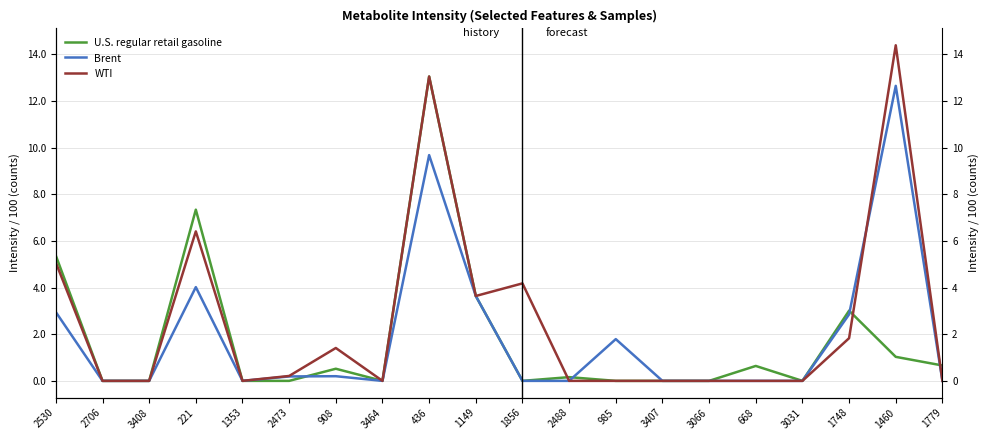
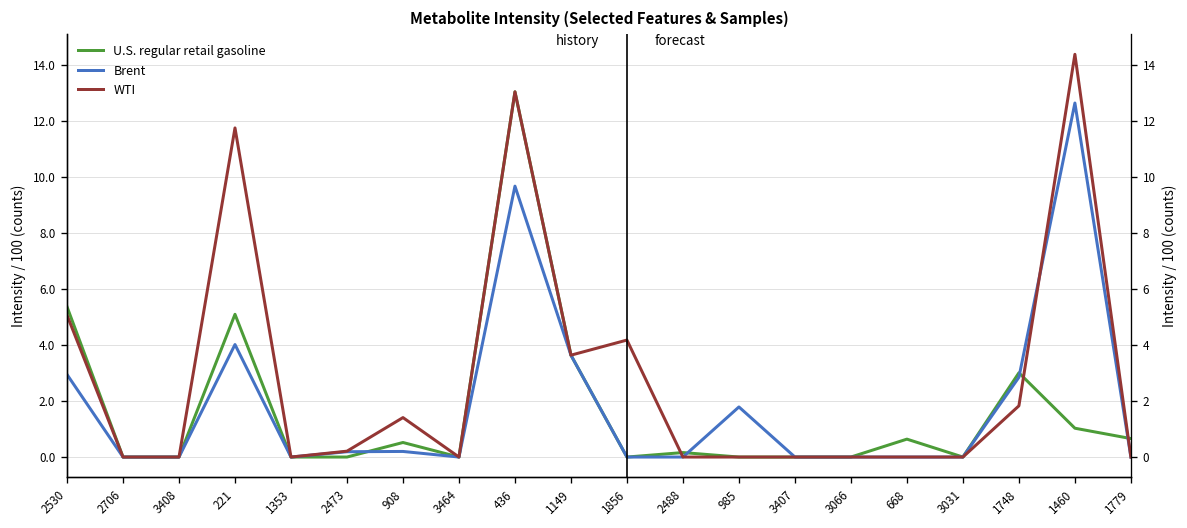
  {
    "U.S. regular retail gasoline": {
      "2530": 5.4,
-     "221": 7.3,
+     "221": 5.1,
      "2473": 0.0,
      "908": 0.5,
      "2488": 0.2,
      "668": 0.6,
      "1748": 3.0,
      "1460": 1.0,
      "1779": 0.7
    },
    "Brent": {
      "2530": 3.0,
      "221": 4.0,
      "908": 0.2,
      "436": 9.7,
      "985": 1.8,
      "1748": 2.9,
      "1460": 12.7
    },
    "WTI": {
      "2530": 5.1,
-     "221": 6.4,
+     "221": 11.8,
      "908": 1.4,
      "1856": 4.2,
      "1748": 1.8,
      "1460": 14.4
    }
  }
